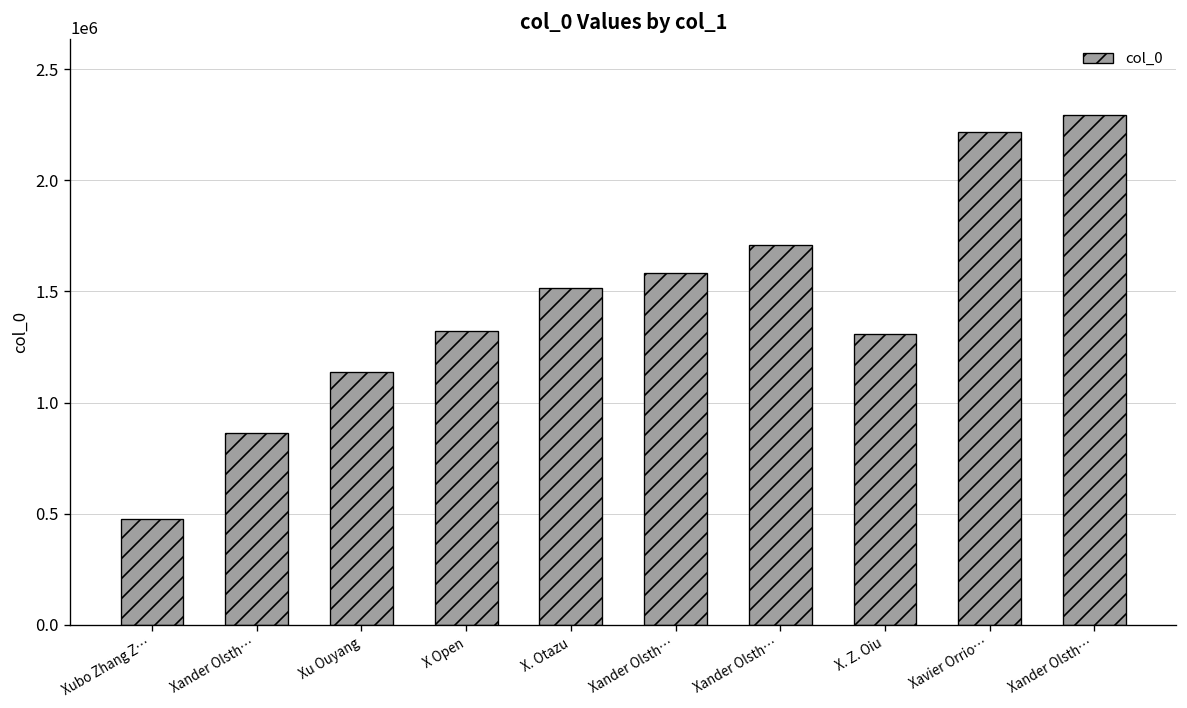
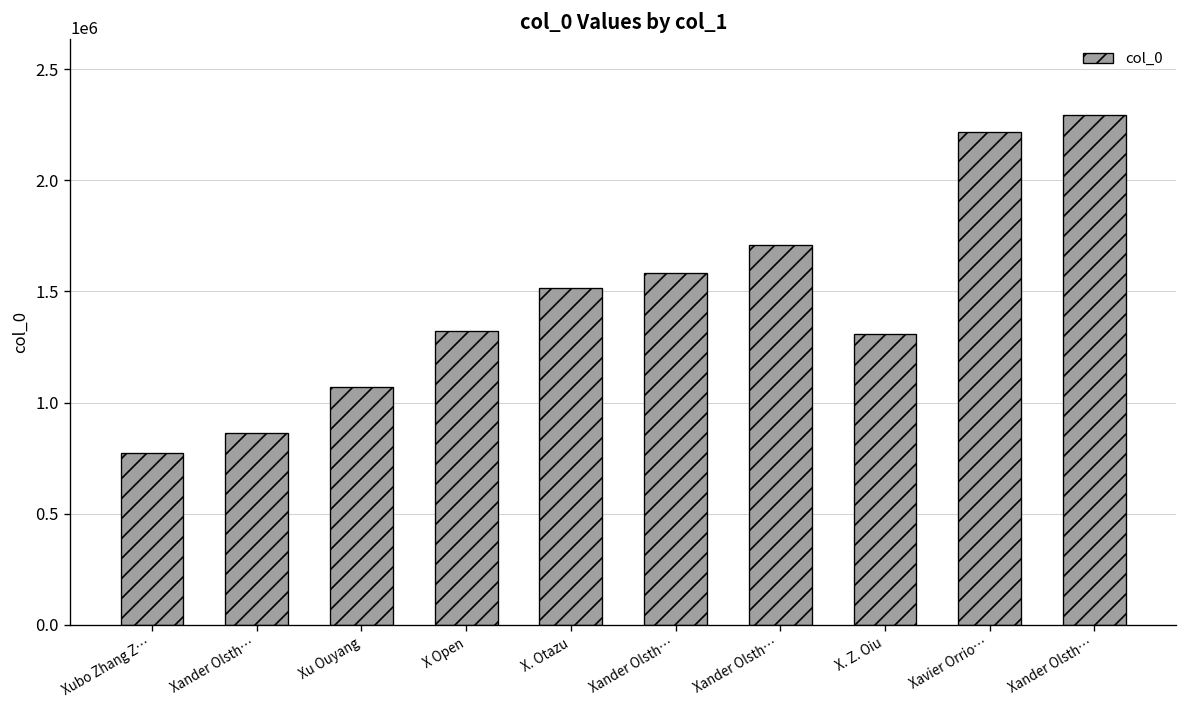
  {
-   "Xubo Zhang Z…": 480000,
-   "Xu Ouyang": 1140000,
+   "Xubo Zhang Z…": 770000,
+   "Xu Ouyang": 1070000,
    "X Open": 1320000,
    "X. Otazu": 1510000,
    "X. Z. Oiu": 1310000,
    "Xavier Orrio…": 2220000
  }
